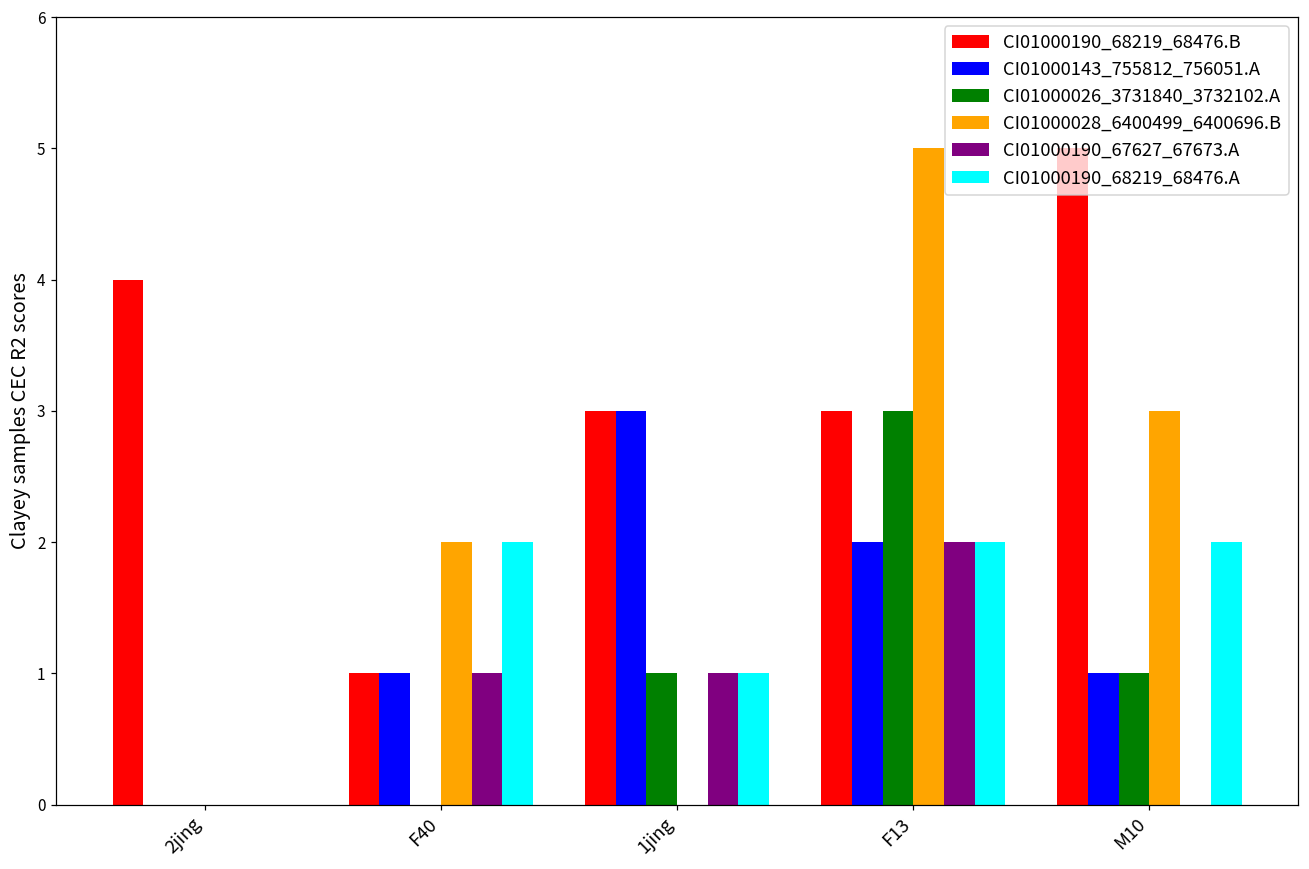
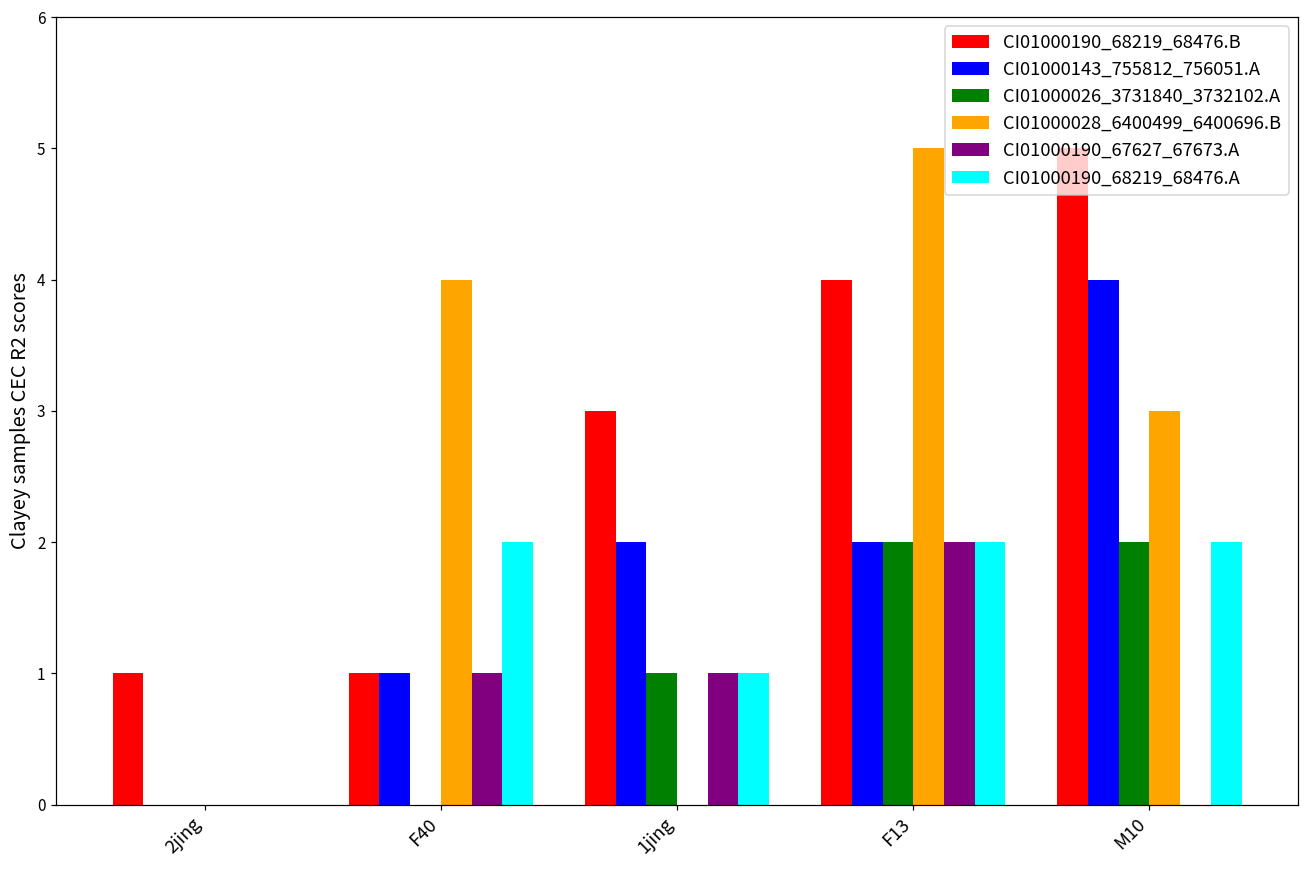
  {
    "CI01000190_68219_68476.B": {
-     "2jing": 4,
+     "2jing": 1,
      "F40": 1,
      "1jing": 3,
-     "F13": 3
+     "F13": 4
    },
    "CI01000143_755812_756051.A": {
      "2jing": 0,
      "F40": 1,
-     "1jing": 3,
+     "1jing": 2,
      "F13": 2,
-     "M10": 1
+     "M10": 4
    },
    "CI01000026_3731840_3732102.A": {
      "2jing": 0,
      "F40": 0,
      "1jing": 1,
-     "F13": 3,
-     "M10": 1
+     "F13": 2,
+     "M10": 2
    },
    "CI01000028_6400499_6400696.B": {
      "2jing": 0,
-     "F40": 2,
+     "F40": 4,
      "1jing": 0,
      "F13": 5,
      "M10": 3
    },
    "CI01000190_67627_67673.A": {
      "2jing": 0,
      "F40": 1,
      "1jing": 1,
      "F13": 2,
      "M10": 0
    },
    "CI01000190_68219_68476.A": {
      "2jing": 0,
      "F40": 2,
      "1jing": 1,
      "F13": 2,
      "M10": 2
    }
  }
